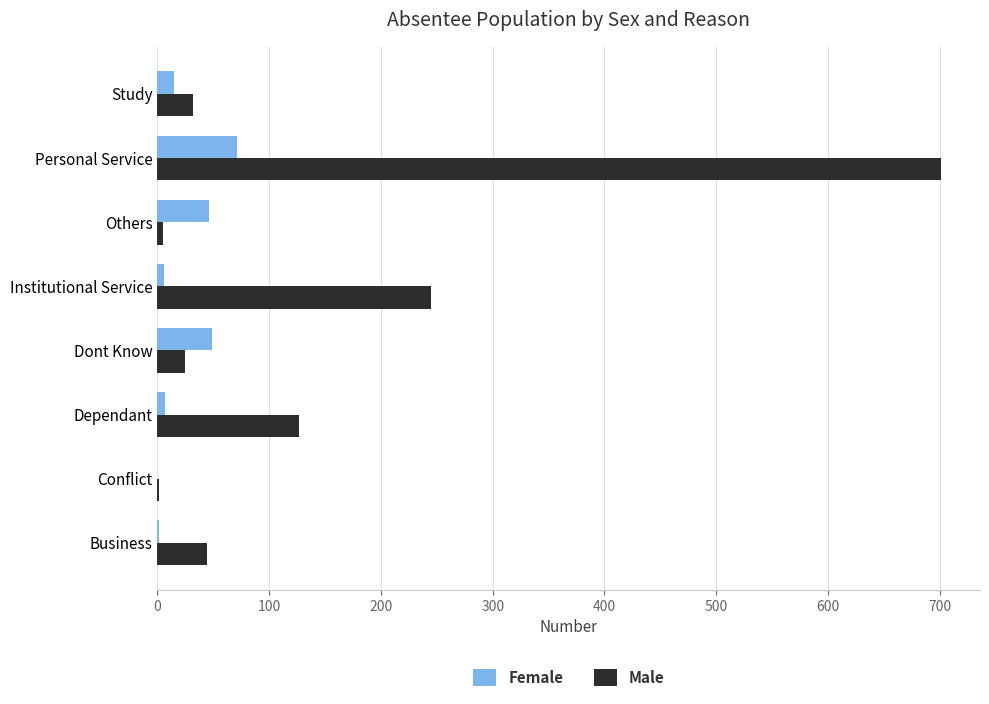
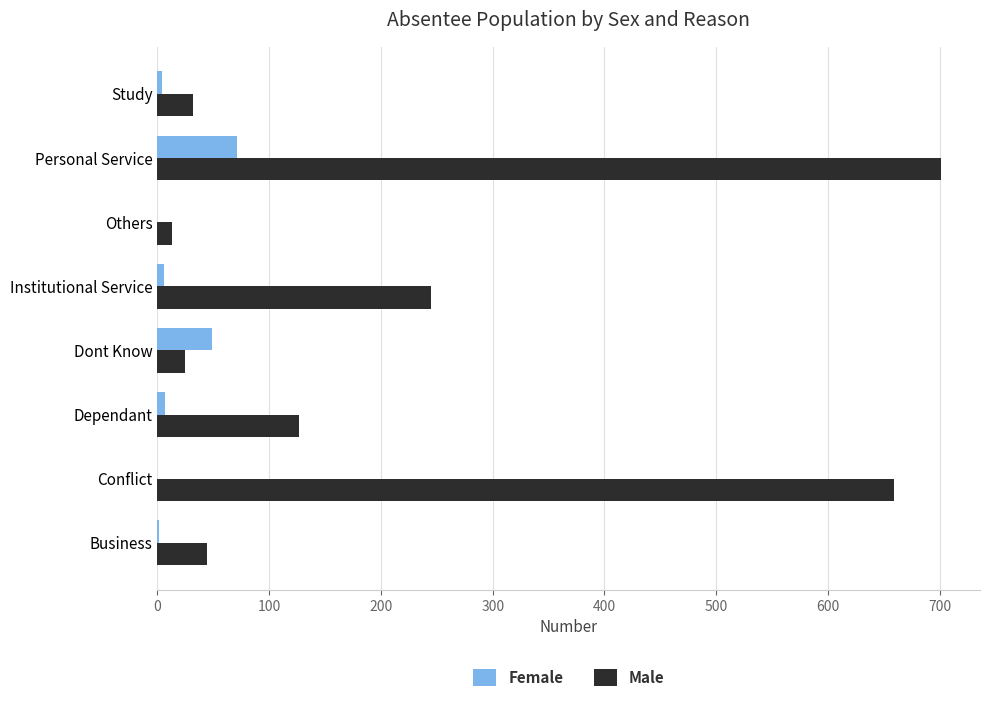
  {
    "Female": {
-     "Study": 15,
+     "Study": 4,
      "Personal Service": 71,
-     "Others": 46,
+     "Others": 0,
      "Institutional Service": 6,
      "Dont Know": 49,
      "Dependant": 7,
      "Conflict": 0
    },
    "Male": {
      "Study": 32,
      "Personal Service": 701,
-     "Others": 5,
+     "Others": 13,
      "Institutional Service": 245,
      "Dont Know": 25,
      "Dependant": 127,
-     "Conflict": 1,
+     "Conflict": 659,
      "Business": 44
    }
  }
